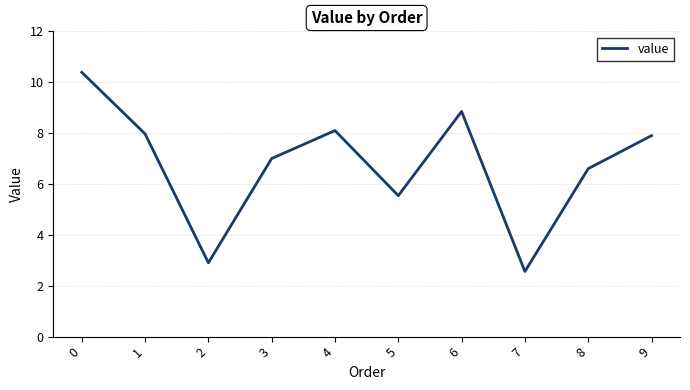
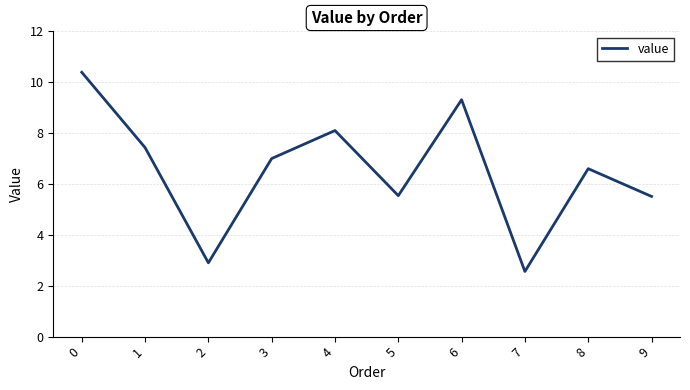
  {
    "0": 10.4,
-   "1": 8.0,
+   "1": 7.4,
    "2": 2.9,
    "3": 7.0,
    "4": 8.1,
    "5": 5.5,
-   "6": 8.9,
+   "6": 9.3,
    "7": 2.6,
    "8": 6.6,
-   "9": 7.9
+   "9": 5.5
  }
